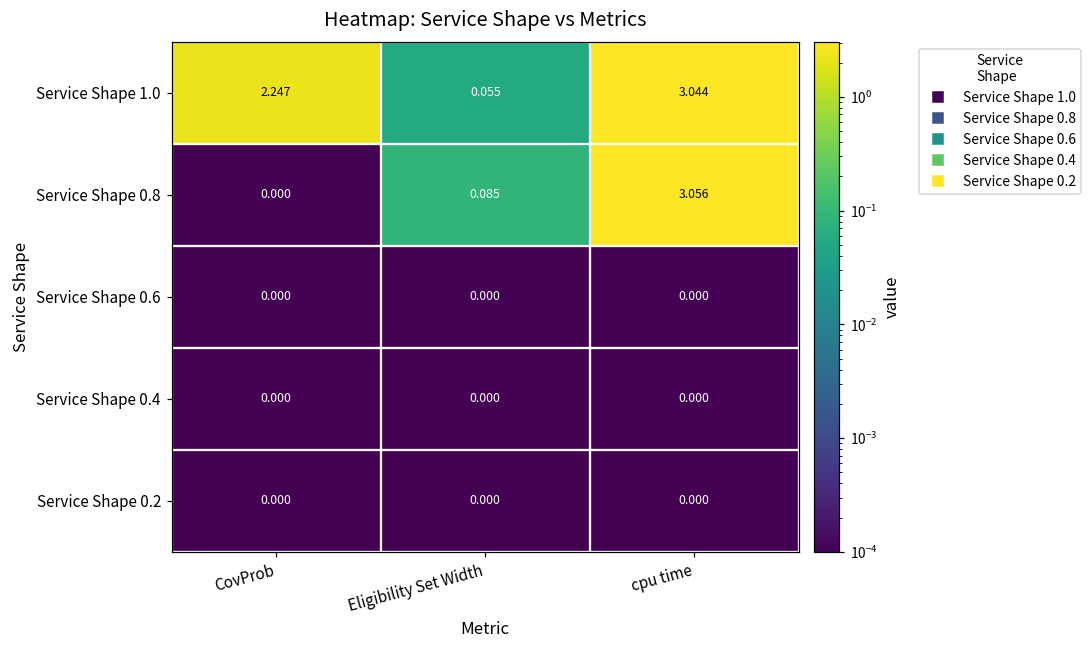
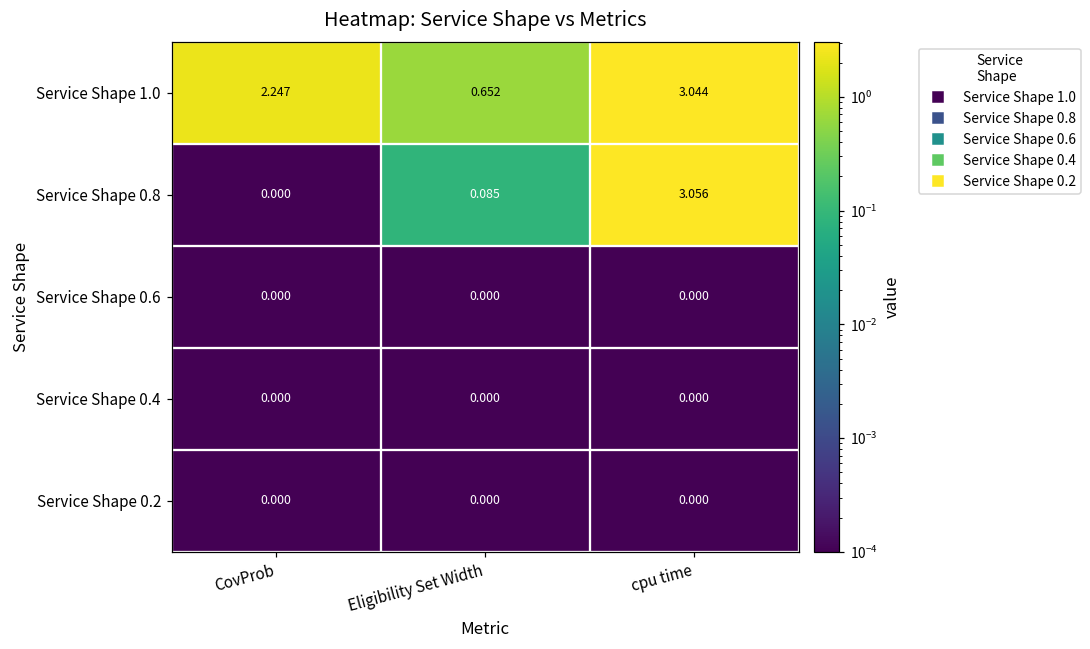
  {
    "Service Shape 1.0": {
      "CovProb": 2.247,
-     "Eligibility Set Width": 0.055,
+     "Eligibility Set Width": 0.652,
      "cpu time": 3.044
    },
    "Service Shape 0.8": {
      "CovProb": 0.000,
      "Eligibility Set Width": 0.085,
      "cpu time": 3.056
    },
    "Service Shape 0.6": {
      "CovProb": 0.000,
      "Eligibility Set Width": 0.000,
      "cpu time": 0.000
    },
    "Service Shape 0.4": {
      "CovProb": 0.000,
      "Eligibility Set Width": 0.000,
      "cpu time": 0.000
    },
    "Service Shape 0.2": {
      "CovProb": 0.000,
      "Eligibility Set Width": 0.000,
      "cpu time": 0.000
    }
  }
